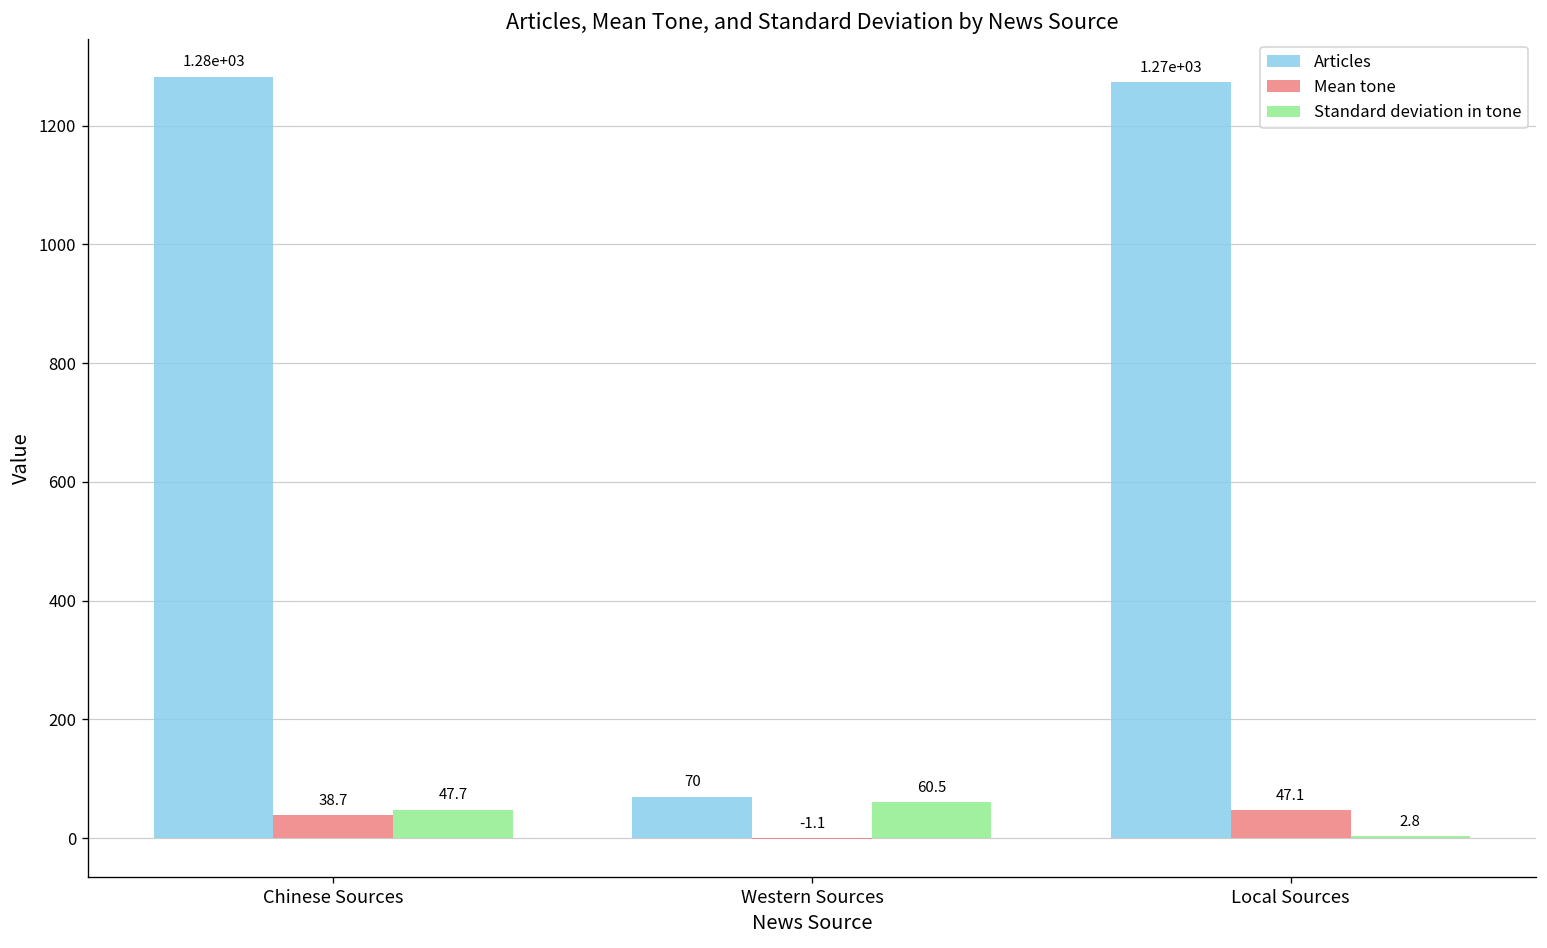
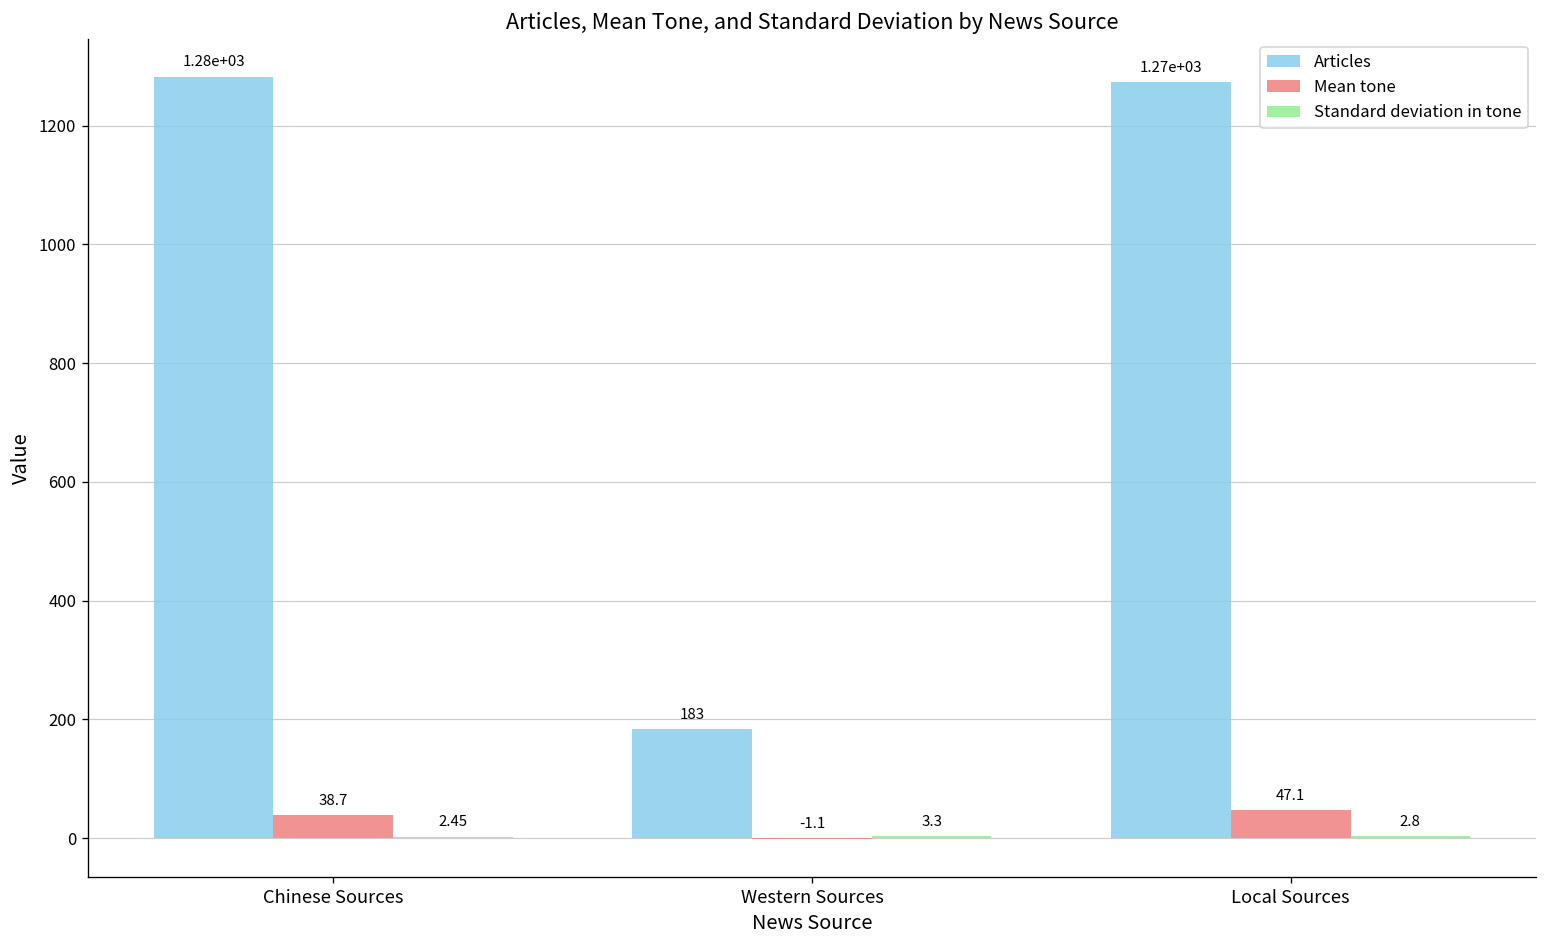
  {
    "Articles": {
-     "Western Sources": 70
+     "Western Sources": 183
    },
    "Mean tone": {
      "Chinese Sources": 38.7,
      "Western Sources": -1.1,
      "Local Sources": 47.1
    },
    "Standard deviation in tone": {
-     "Chinese Sources": 47.7,
-     "Western Sources": 60.5,
+     "Chinese Sources": 2.45,
+     "Western Sources": 3.3,
      "Local Sources": 2.8
    }
  }
